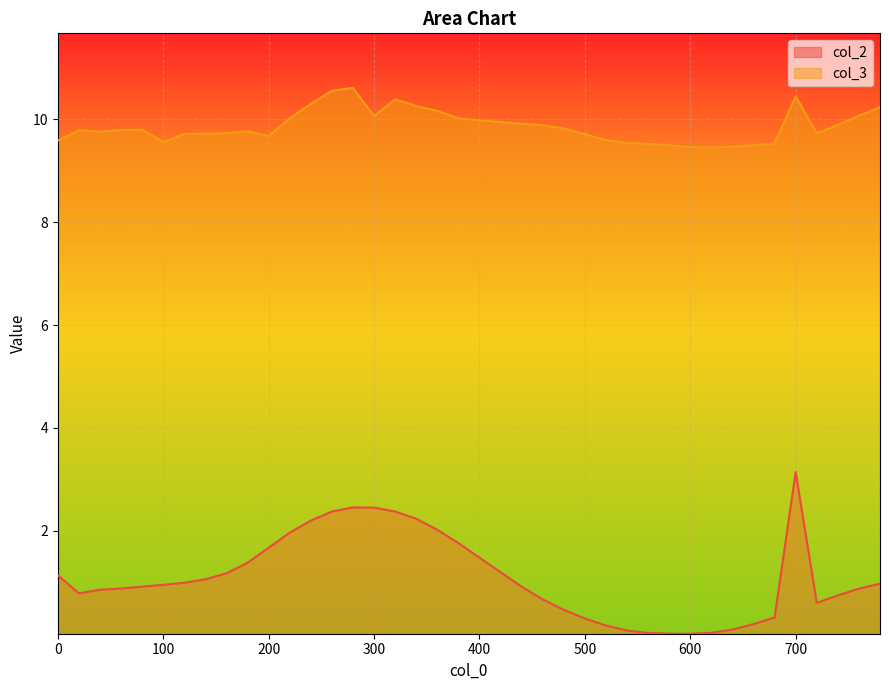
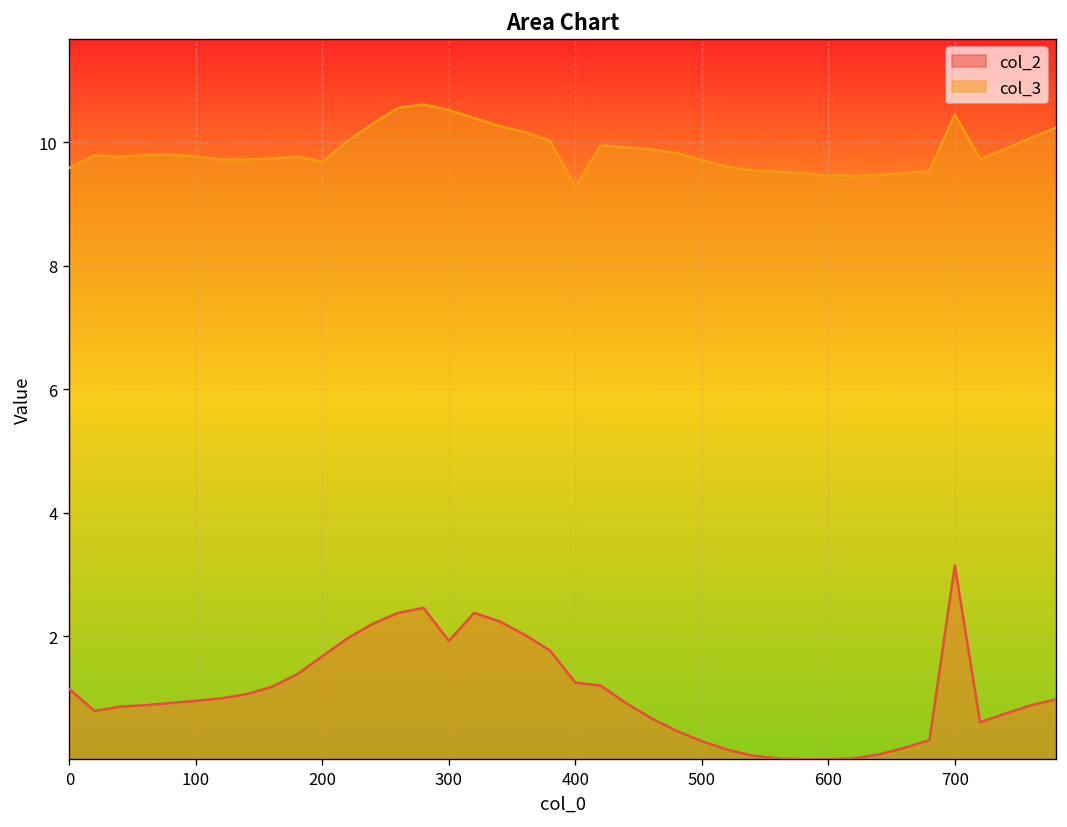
  {
    "col_2": {
      "0": 1.1,
      "100": 1.0,
      "200": 1.7,
-     "300": 2.5,
-     "400": 1.5,
+     "300": 1.9,
+     "400": 1.2,
      "500": 0.3,
      "600": 0.0,
      "700": 3.1
    },
    "col_3": {
      "0": 9.6,
-     "100": 9.6,
+     "100": 9.8,
      "200": 9.7,
-     "300": 10.1,
-     "400": 10.0,
+     "300": 10.5,
+     "400": 9.3,
      "500": 9.7,
      "600": 9.5,
      "700": 10.4
    }
  }
